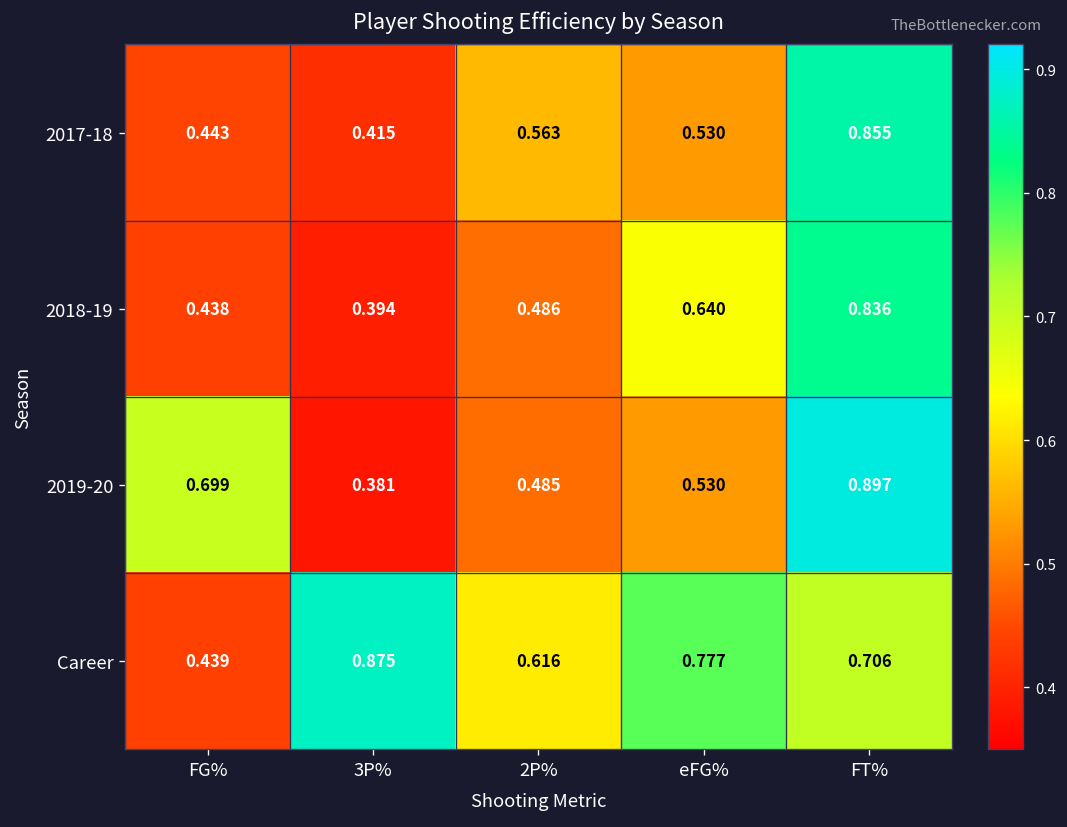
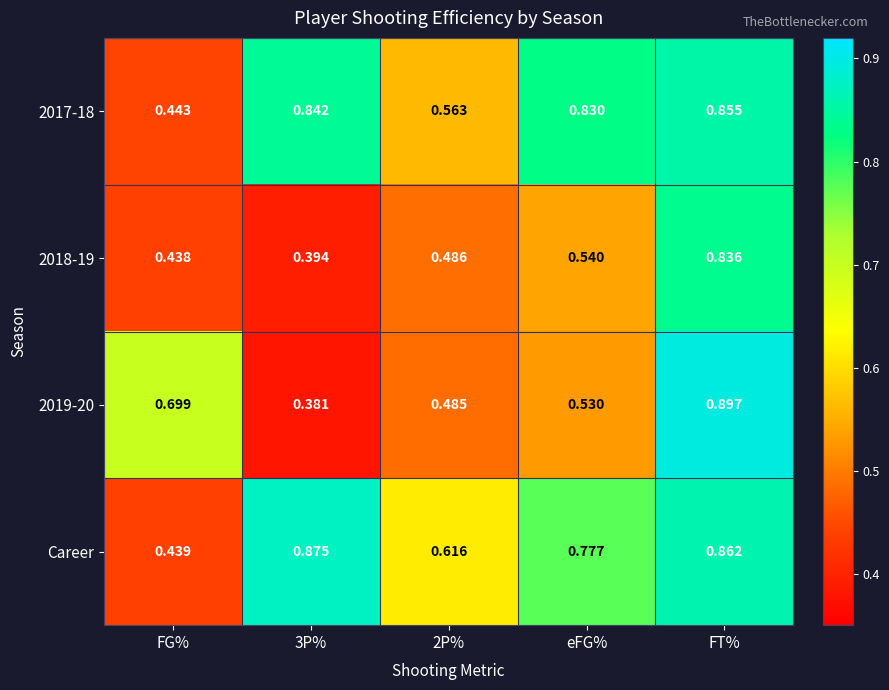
  {
    "2017-18": {
      "FG%": 0.443,
-     "3P%": 0.415,
+     "3P%": 0.842,
      "2P%": 0.563,
-     "eFG%": 0.530,
+     "eFG%": 0.830,
      "FT%": 0.855
    },
    "2018-19": {
      "FG%": 0.438,
      "3P%": 0.394,
      "2P%": 0.486,
-     "eFG%": 0.640,
+     "eFG%": 0.540,
      "FT%": 0.836
    },
    "2019-20": {
      "FG%": 0.699,
      "3P%": 0.381,
      "2P%": 0.485,
      "eFG%": 0.530,
      "FT%": 0.897
    },
    "Career": {
      "FG%": 0.439,
      "3P%": 0.875,
      "2P%": 0.616,
      "eFG%": 0.777,
-     "FT%": 0.706
+     "FT%": 0.862
    }
  }
